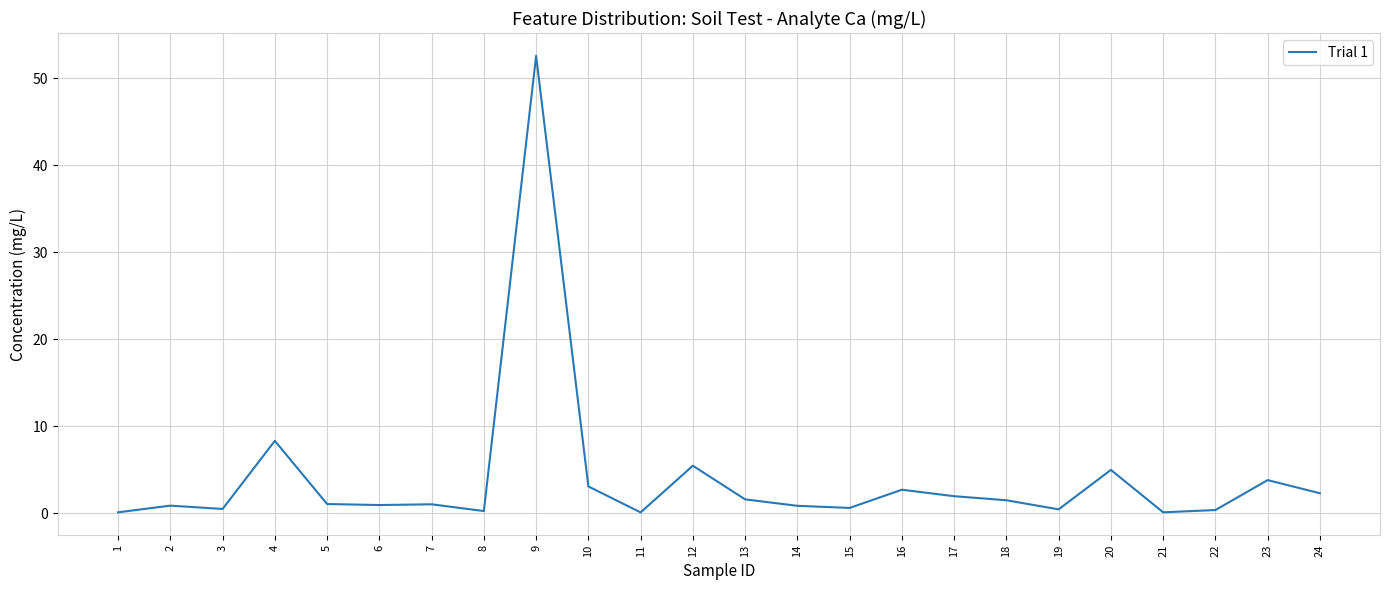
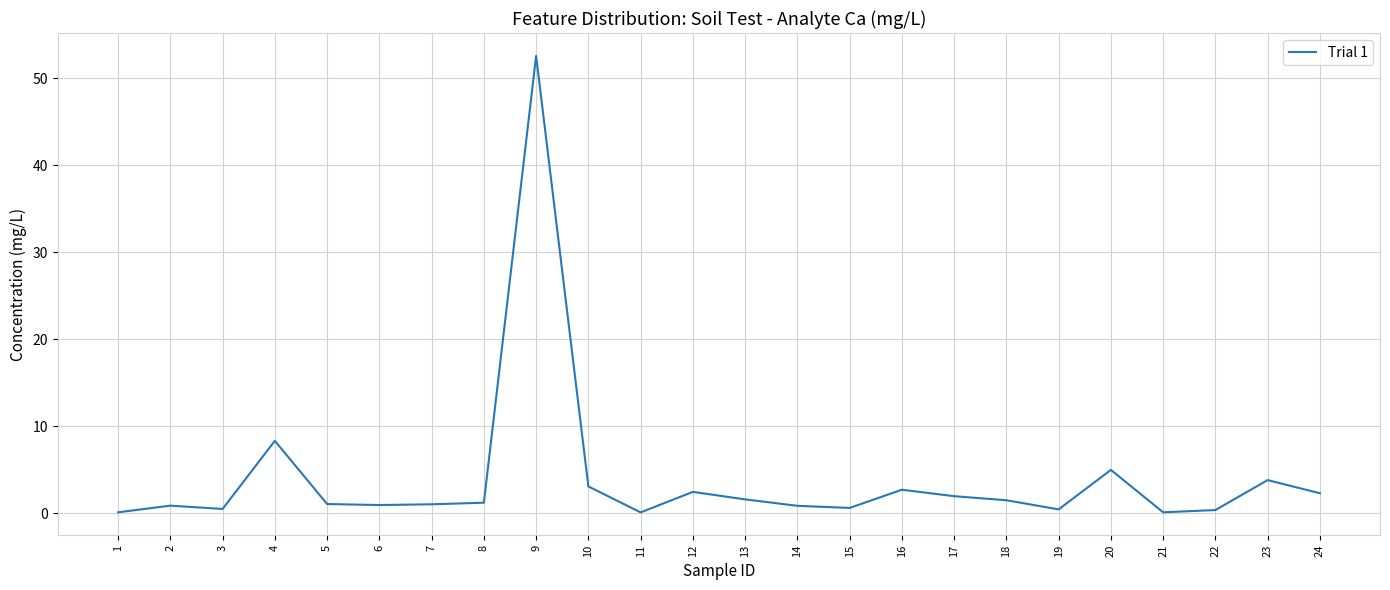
  {
    "1": 0,
    "2": 1,
    "3": 0,
    "4": 8,
    "5": 1,
    "6": 1,
    "7": 1,
-   "8": 0,
+   "8": 1,
    "9": 53,
    "10": 3,
    "11": 0,
-   "12": 5,
+   "12": 2,
    "13": 2,
    "14": 1,
    "15": 1,
    "16": 3,
    "17": 2,
    "18": 1,
    "19": 0,
    "20": 5,
    "21": 0,
    "22": 0,
    "23": 4,
    "24": 2
  }
